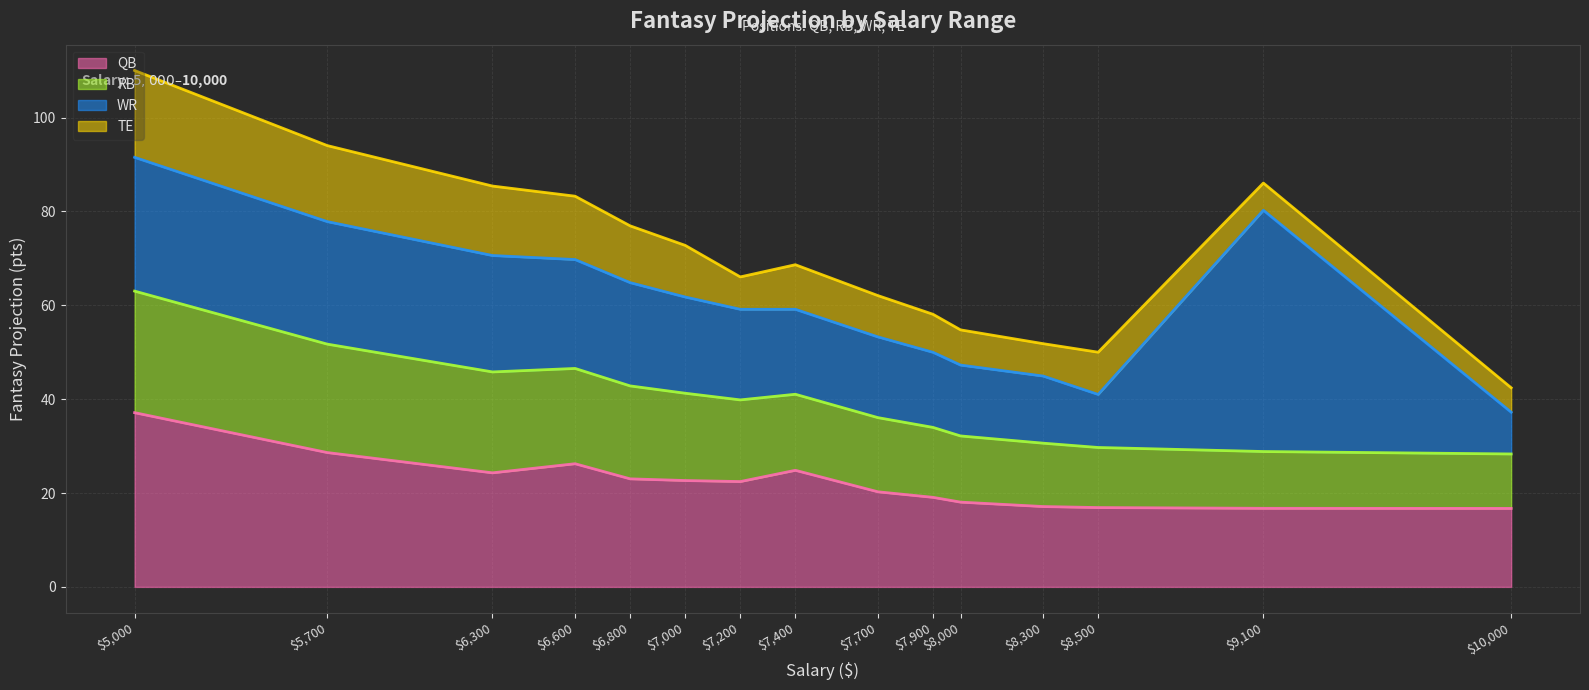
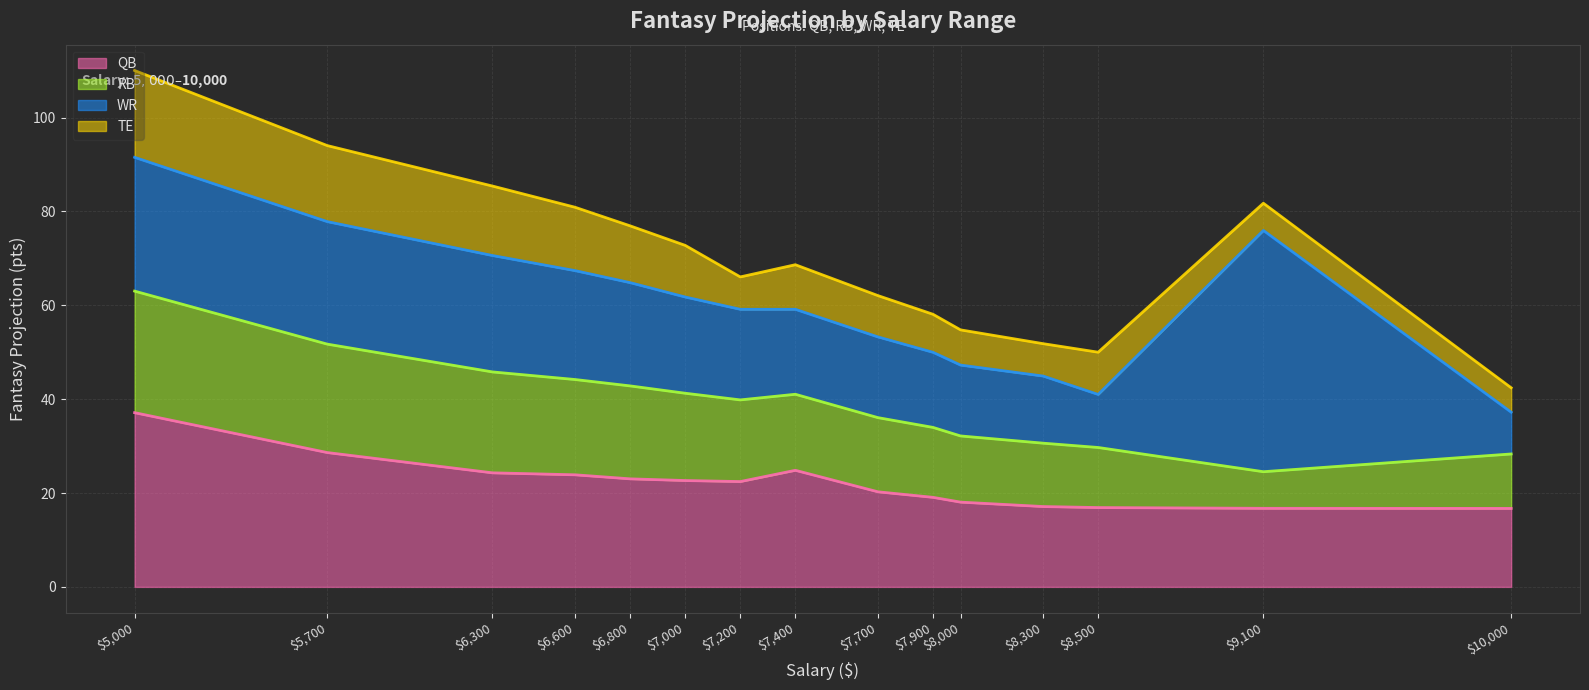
  {
    "QB": {
      "$5,000": 37,
      "$5,700": 29,
      "$6,300": 24,
-     "$6,600": 26,
+     "$6,600": 24,
      "$6,800": 23,
      "$7,000": 23,
      "$7,200": 22,
      "$7,400": 25,
      "$7,700": 20,
      "$7,900": 19,
      "$8,000": 18,
      "$8,300": 17,
      "$8,500": 17,
      "$9,100": 17,
      "$10,000": 17
    },
    "RB": {
      "$5,000": 26,
      "$5,700": 23,
      "$6,300": 21,
      "$6,600": 20,
      "$6,800": 20,
      "$7,000": 19,
      "$7,200": 17,
      "$7,400": 16,
      "$7,700": 16,
      "$7,900": 15,
      "$8,000": 14,
      "$8,300": 14,
      "$8,500": 13,
-     "$9,100": 12,
+     "$9,100": 8,
      "$10,000": 12
    },
    "WR": {
      "$5,000": 29,
      "$5,700": 26,
      "$6,300": 25,
      "$6,600": 23,
      "$6,800": 22,
      "$7,000": 21,
      "$7,200": 19,
      "$7,400": 18,
      "$7,700": 17,
      "$7,900": 16,
      "$8,000": 15,
      "$8,300": 14,
      "$8,500": 11,
      "$9,100": 51,
      "$10,000": 9
    },
    "TE": {
      "$5,700": 16,
      "$6,300": 15,
      "$6,600": 14,
      "$6,800": 12,
      "$7,000": 11,
      "$7,200": 7,
      "$7,400": 10,
      "$7,700": 9,
      "$7,900": 8,
      "$8,000": 8,
      "$8,300": 7,
      "$8,500": 9,
      "$9,100": 6,
      "$10,000": 5
    }
  }
